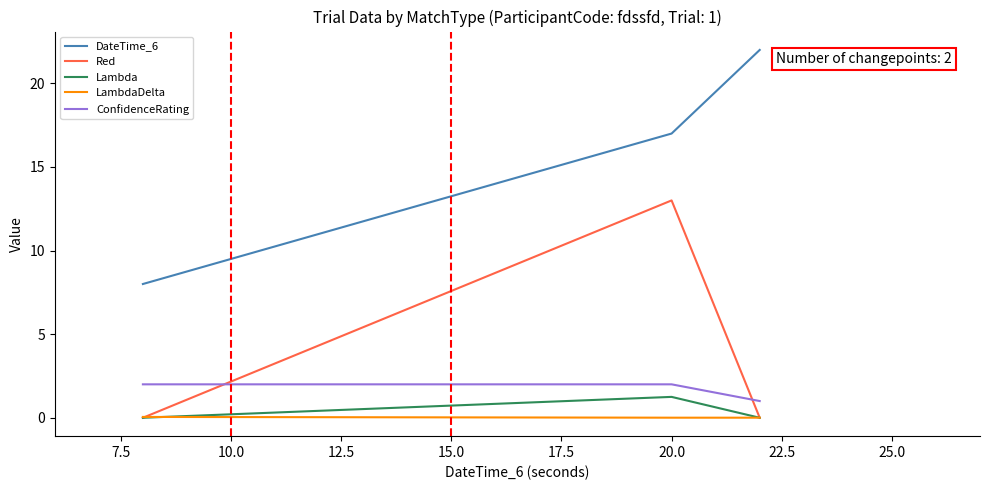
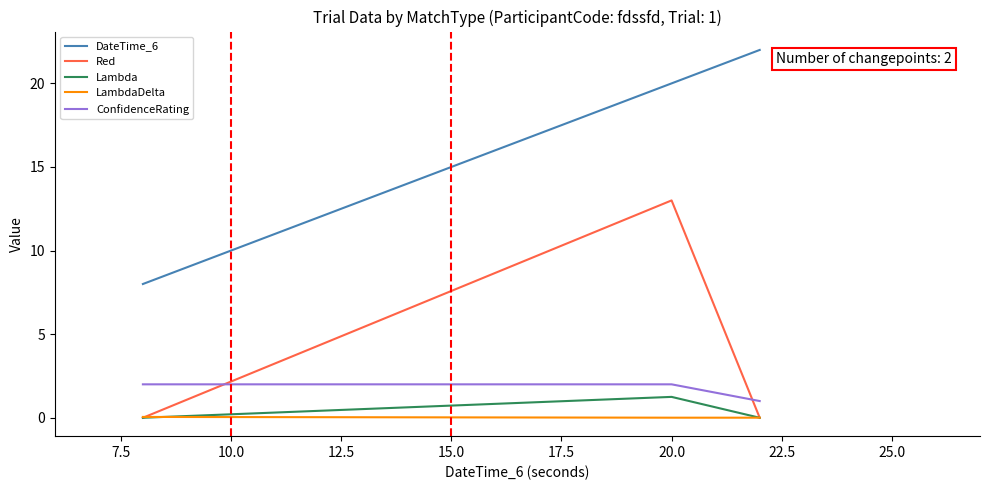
  {
    "DateTime_6": {
-     "20.0": 17
+     "20.0": 20
    },
    "Red": {
      "20.0": 13
    },
    "Lambda": {
      "20.0": 1.2
    },
    "LambdaDelta": {
      "20.0": 0
    },
    "ConfidenceRating": {
      "20.0": 2
    }
  }
